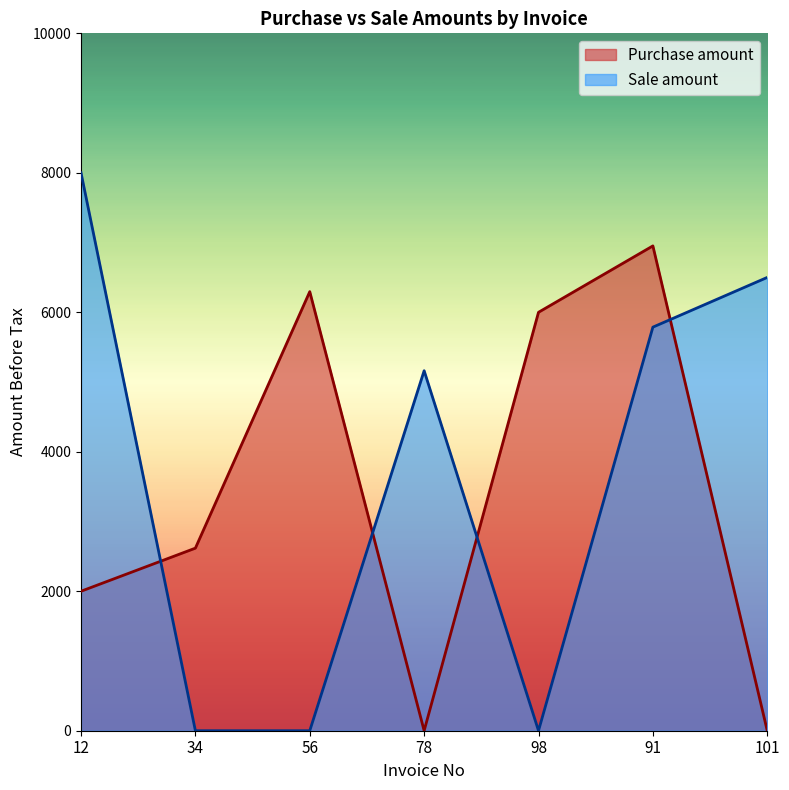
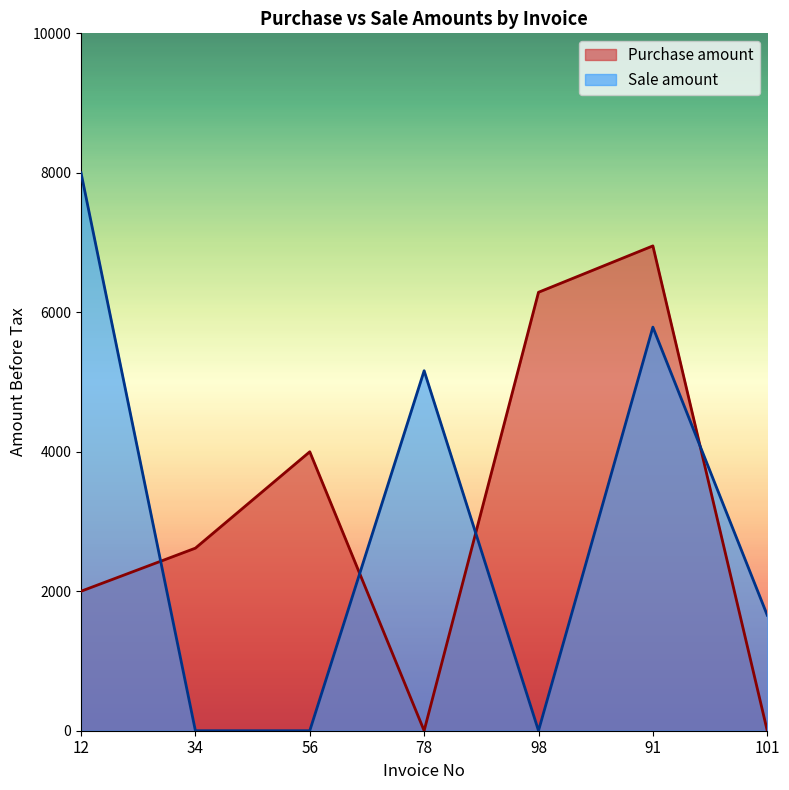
  {
    "Purchase amount": {
      "12": 2000,
      "34": 2600,
-     "56": 6300,
+     "56": 4000,
      "78": 0,
-     "98": 6000,
+     "98": 6300,
      "91": 7000,
      "101": 0
    },
    "Sale amount": {
      "12": 8000,
      "34": 0,
      "56": 0,
      "78": 5200,
      "98": 0,
      "91": 5800,
-     "101": 6500
+     "101": 1700
    }
  }
